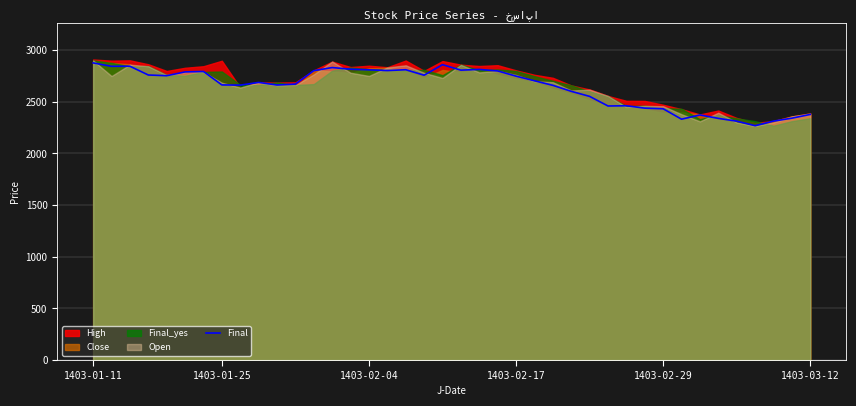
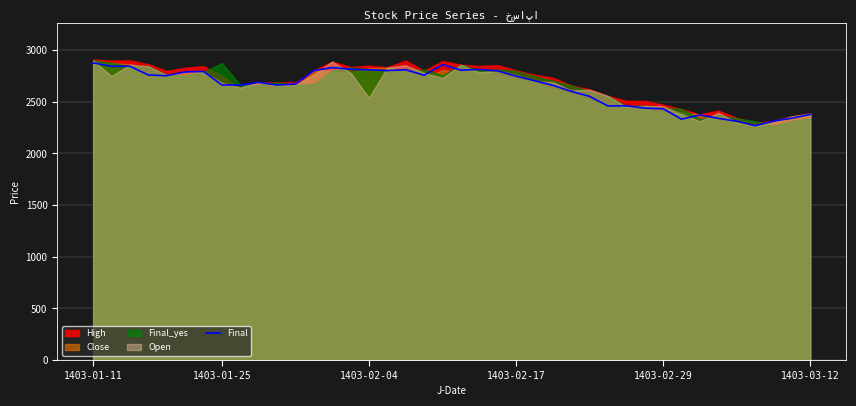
  {
    "High": {
-     "1403-01-25": 2900,
+     "1403-01-25": 2750,
      "1403-02-04": 2850
    },
    "Close": {
      "1403-02-17": 2720,
      "1403-02-29": 2390
    },
    "Final_yes": {
-     "1403-01-25": 2790,
+     "1403-01-25": 2880,
      "1403-03-12": 2340
    },
    "Open": {
-     "1403-02-04": 2750
+     "1403-02-04": 2540
    }
  }
